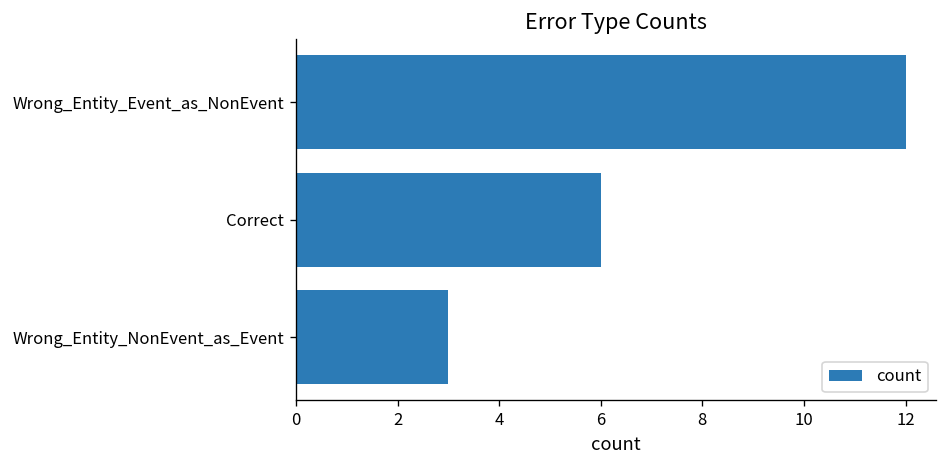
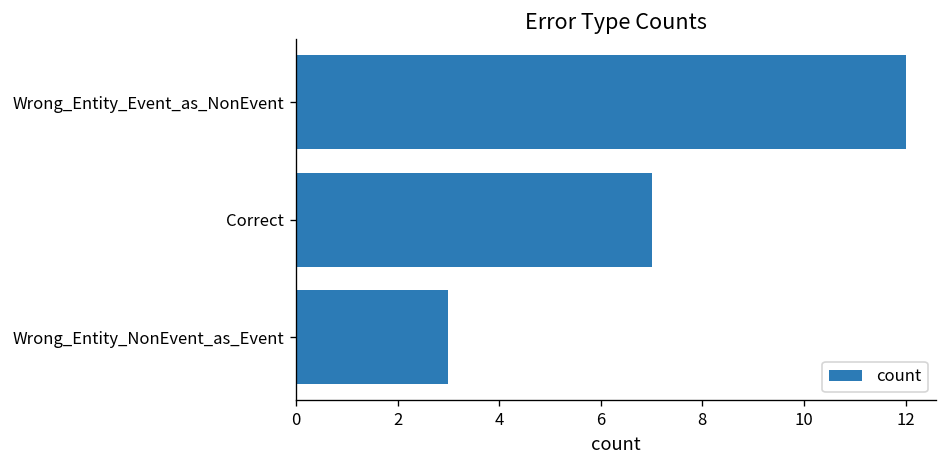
  {
    "Wrong_Entity_Event_as_NonEvent": 12,
-   "Correct": 6,
+   "Correct": 7,
    "Wrong_Entity_NonEvent_as_Event": 3
  }
